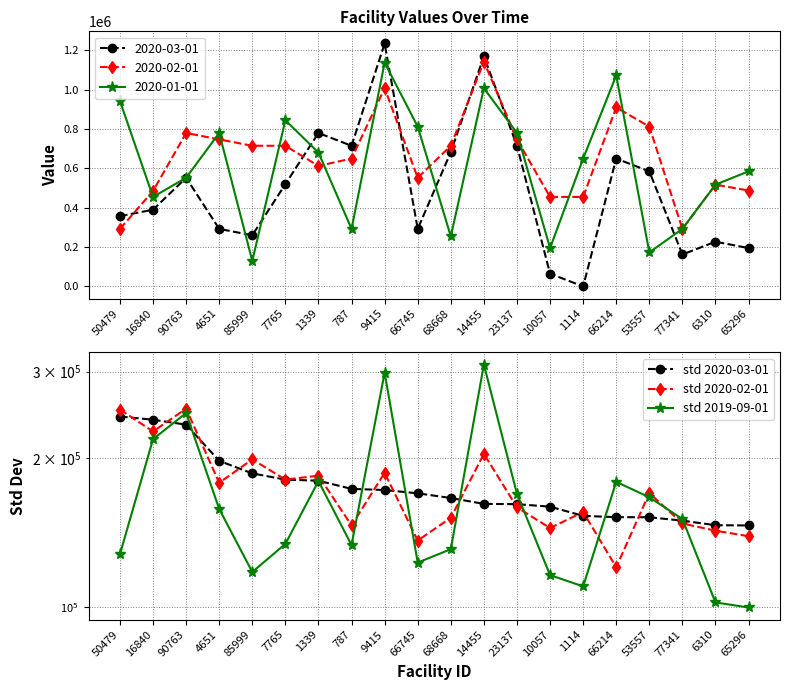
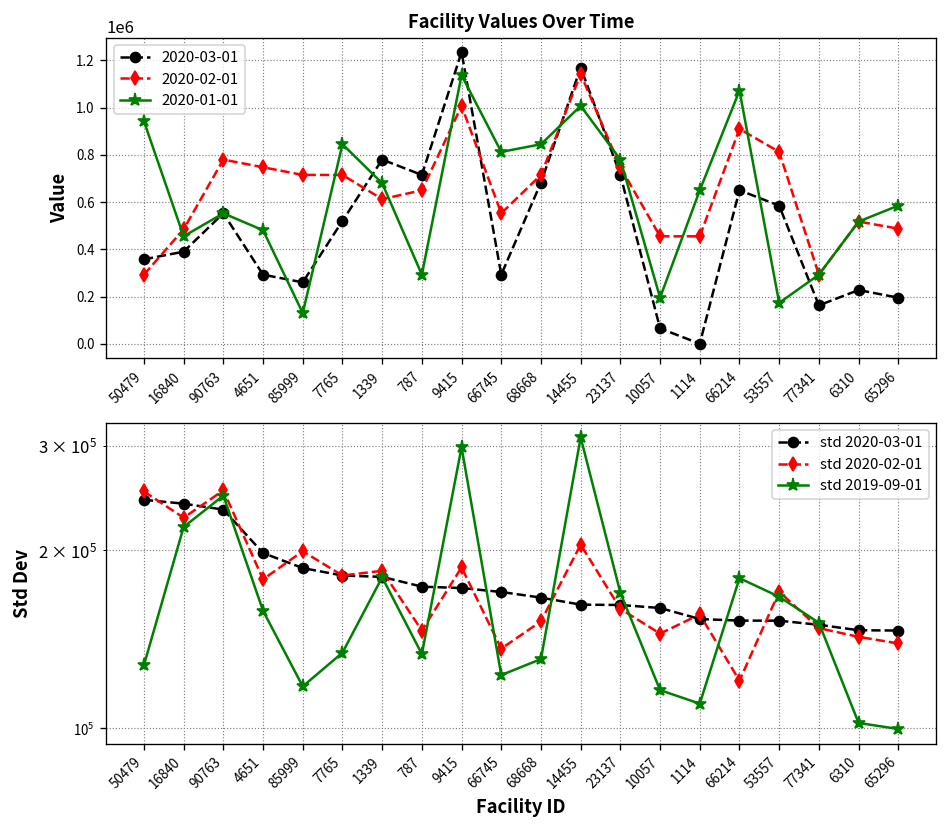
  {
    "Facility Values Over Time": {
      "2020-03-01": {
        "50479": 360000,
        "16840": 390000,
        "4651": 290000,
        "85999": 260000,
        "7765": 520000,
        "1339": 780000,
        "787": 720000,
        "9415": 1240000,
        "66745": 290000,
        "68668": 680000,
        "14455": 1170000,
        "23137": 720000,
        "10057": 70000,
        "1114": 0,
        "66214": 650000,
        "53557": 590000,
        "77341": 160000,
        "6310": 230000,
        "65296": 200000
      },
      "2020-02-01": {
        "50479": 290000,
        "16840": 490000,
        "90763": 780000,
        "4651": 750000,
        "85999": 720000,
        "7765": 720000,
        "1339": 610000,
        "787": 650000,
        "9415": 1010000,
        "66745": 550000,
        "68668": 720000,
        "14455": 1140000,
        "23137": 750000,
        "10057": 460000,
        "1114": 460000,
        "66214": 910000,
        "53557": 810000,
        "65296": 490000
      },
      "2020-01-01": {
        "50479": 940000,
        "16840": 460000,
-       "4651": 780000,
+       "4651": 480000,
        "85999": 130000,
        "7765": 850000,
        "1339": 680000,
        "787": 290000,
        "9415": 1140000,
        "66745": 810000,
-       "68668": 250000,
+       "68668": 850000,
        "14455": 1010000,
        "23137": 780000,
        "10057": 200000,
        "1114": 650000,
        "66214": 1070000,
        "53557": 170000,
        "65296": 590000
      }
    }
  }
